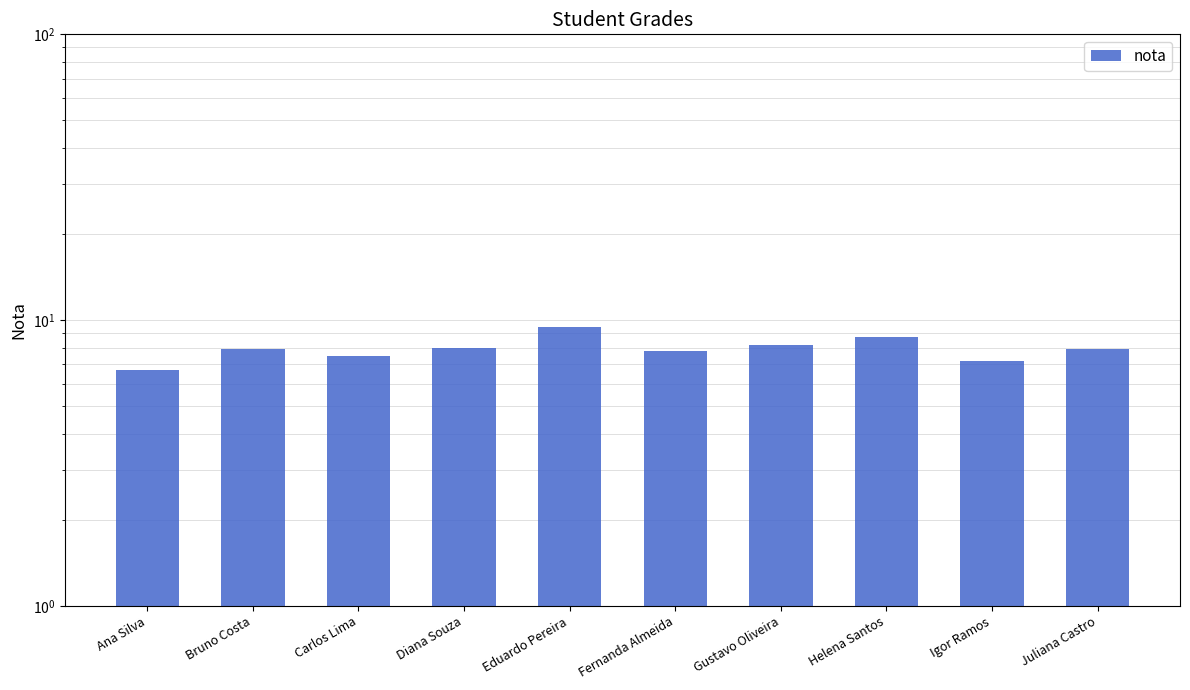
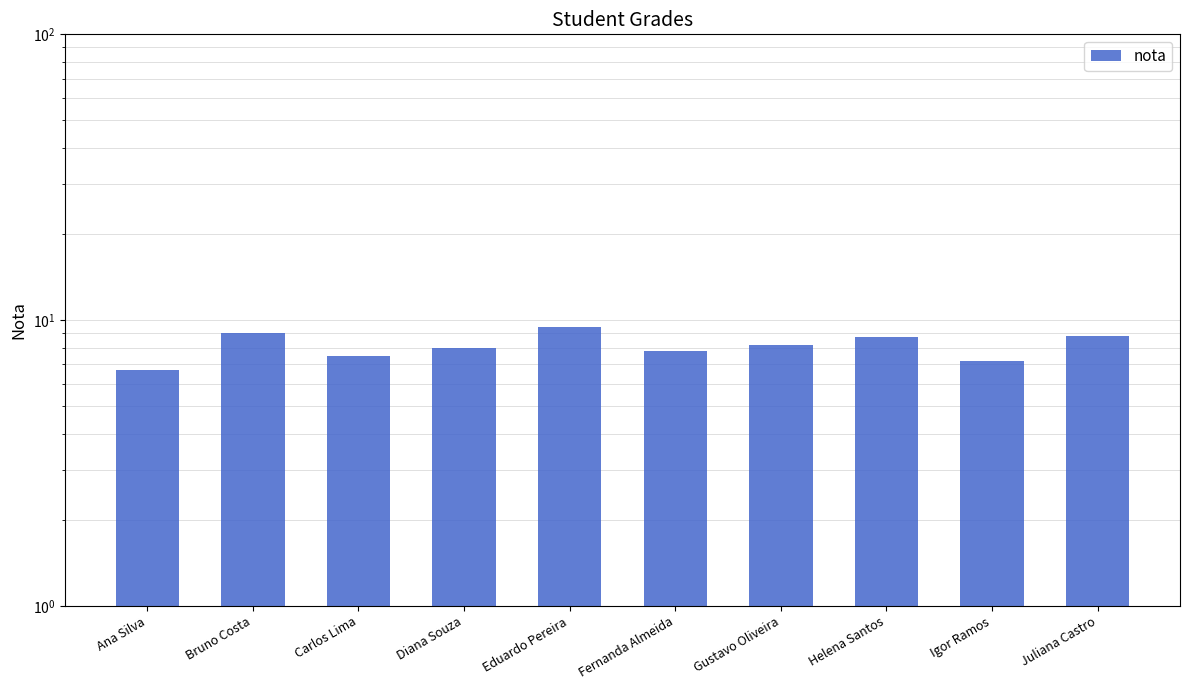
  {
    "Ana Silva": 6.7,
-   "Bruno Costa": 7.9,
+   "Bruno Costa": 9.0,
    "Carlos Lima": 7.5,
    "Diana Souza": 8.0,
    "Eduardo Pereira": 9.5,
    "Fernanda Almeida": 7.8,
    "Gustavo Oliveira": 8.2,
    "Helena Santos": 8.7,
    "Igor Ramos": 7.2,
-   "Juliana Castro": 7.9
+   "Juliana Castro": 8.8
  }
